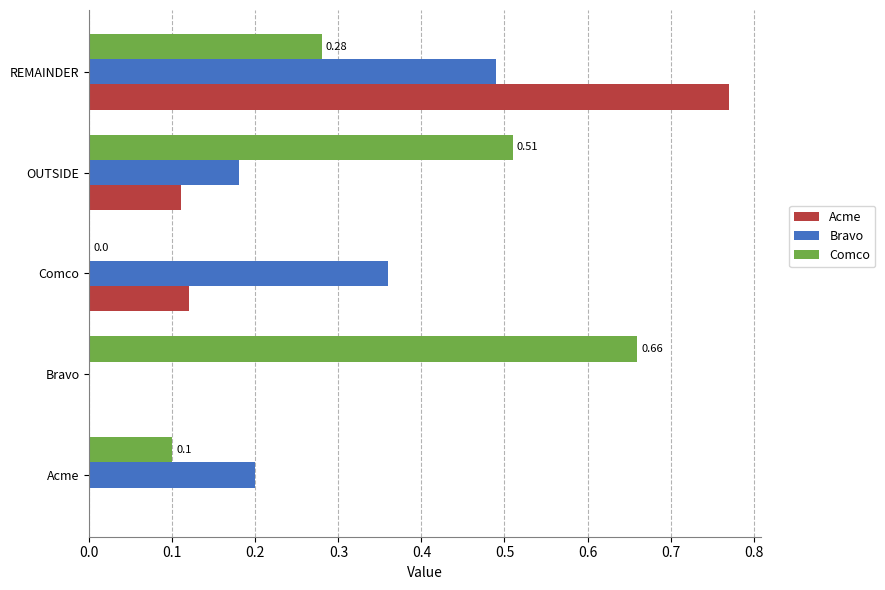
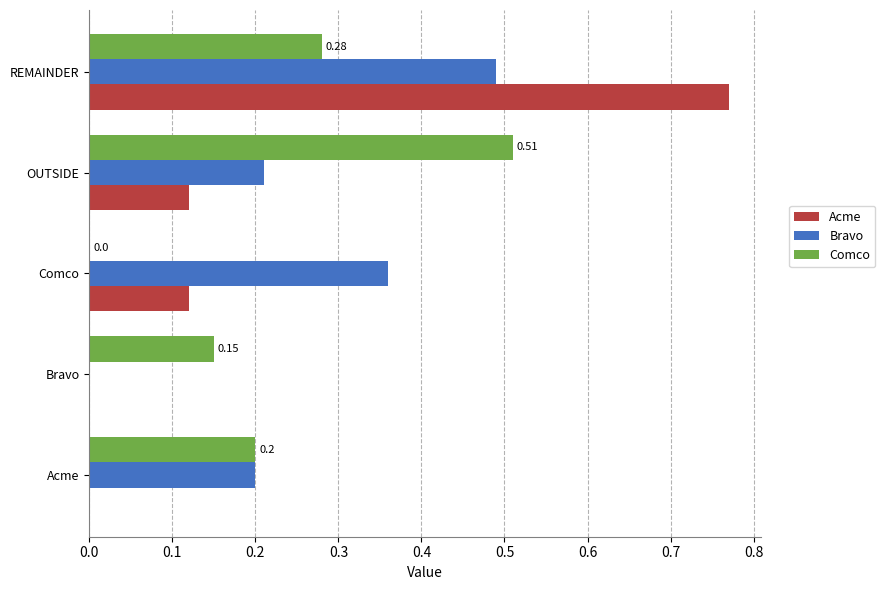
  {
    "Acme": {
      "REMAINDER": 0.77,
-     "OUTSIDE": 0.11,
+     "OUTSIDE": 0.12,
      "Comco": 0.12,
      "Bravo": 0.00,
      "Acme": 0.00
    },
    "Bravo": {
      "REMAINDER": 0.49,
-     "OUTSIDE": 0.18,
+     "OUTSIDE": 0.21,
      "Comco": 0.36,
      "Bravo": 0.00
    },
    "Comco": {
      "REMAINDER": 0.28,
      "OUTSIDE": 0.51,
      "Comco": 0.0,
-     "Bravo": 0.66,
-     "Acme": 0.1
+     "Bravo": 0.15,
+     "Acme": 0.2
    }
  }
